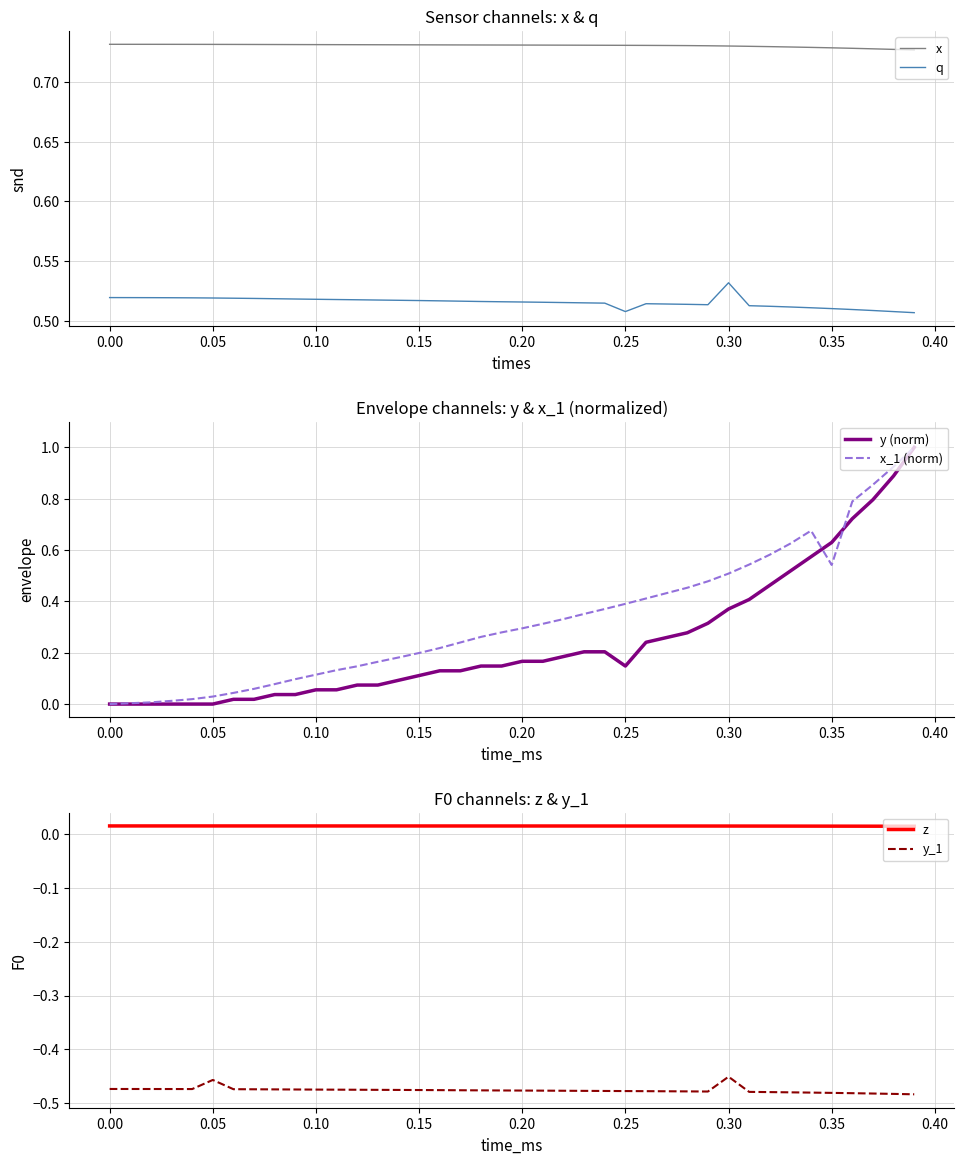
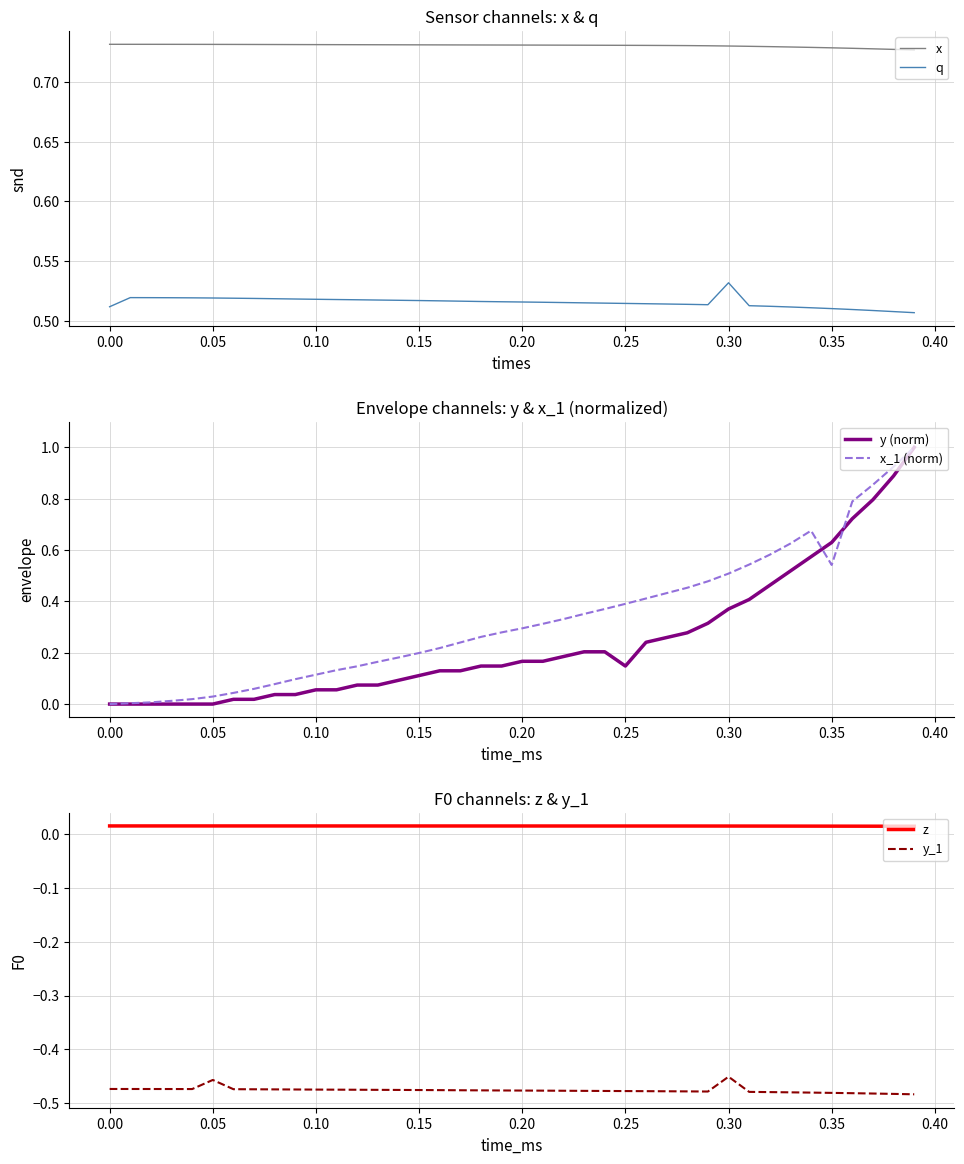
  {
    "Sensor channels: x & q": {
      "x": {
        "0.00": 0.732,
        "0.05": 0.732,
        "0.10": 0.732,
        "0.15": 0.731,
        "0.20": 0.731,
        "0.25": 0.731,
        "0.30": 0.730,
        "0.35": 0.729
      },
      "q": {
-       "0.00": 0.519,
+       "0.00": 0.512,
        "0.05": 0.519,
        "0.10": 0.518,
        "0.15": 0.517,
        "0.20": 0.516,
-       "0.25": 0.508,
+       "0.25": 0.514,
        "0.30": 0.532,
        "0.35": 0.510
      }
    },
    "Envelope channels: y & x_1 (normalized)": {
      "y (norm)": {
        "0.05": 0.00,
        "0.10": 0.06,
        "0.15": 0.11,
        "0.20": 0.17,
        "0.25": 0.15,
        "0.30": 0.37,
        "0.35": 0.63
      },
      "x_1 (norm)": {
        "0.05": 0.03,
        "0.10": 0.11,
        "0.15": 0.20,
        "0.20": 0.30,
        "0.25": 0.39,
        "0.30": 0.51,
        "0.35": 0.54
      }
    },
    "F0 channels: z & y_1": {
      "z": {
        "0.00": 0.01,
        "0.05": 0.01,
        "0.10": 0.01,
        "0.15": 0.01,
        "0.20": 0.01,
        "0.25": 0.01,
        "0.30": 0.01,
        "0.35": 0.01
      },
      "y_1": {
        "0.00": -0.47,
        "0.05": -0.46,
        "0.10": -0.47,
        "0.15": -0.48,
        "0.20": -0.48,
        "0.25": -0.48,
        "0.30": -0.45,
        "0.35": -0.48
      }
    }
  }
